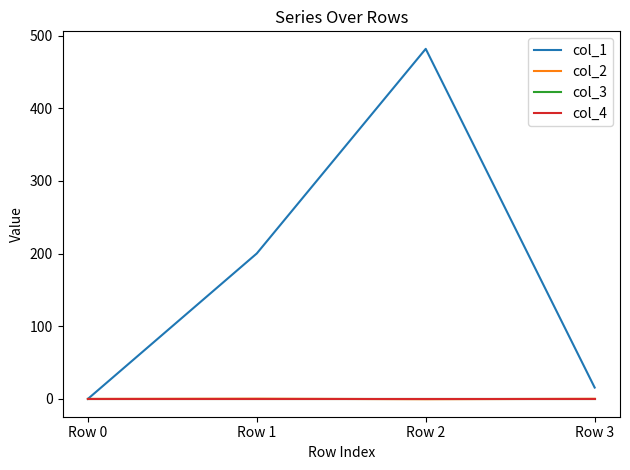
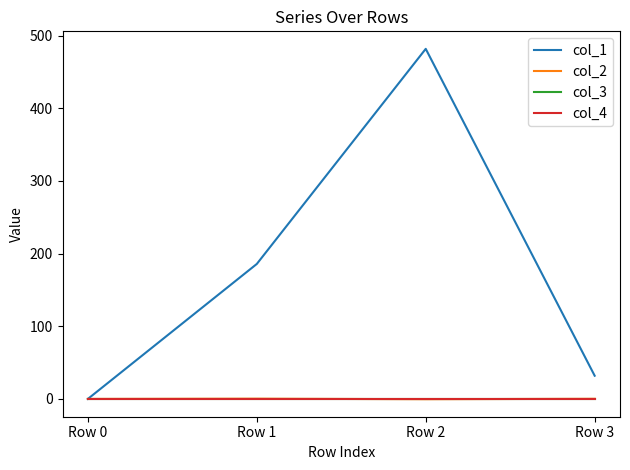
  {
    "col_1": {
-     "Row 1": 200,
+     "Row 1": 190,
      "Row 2": 480,
-     "Row 3": 20
+     "Row 3": 30
    },
    "col_4": {
      "Row 1": 0,
      "Row 2": 0,
      "Row 3": 0
    }
  }
